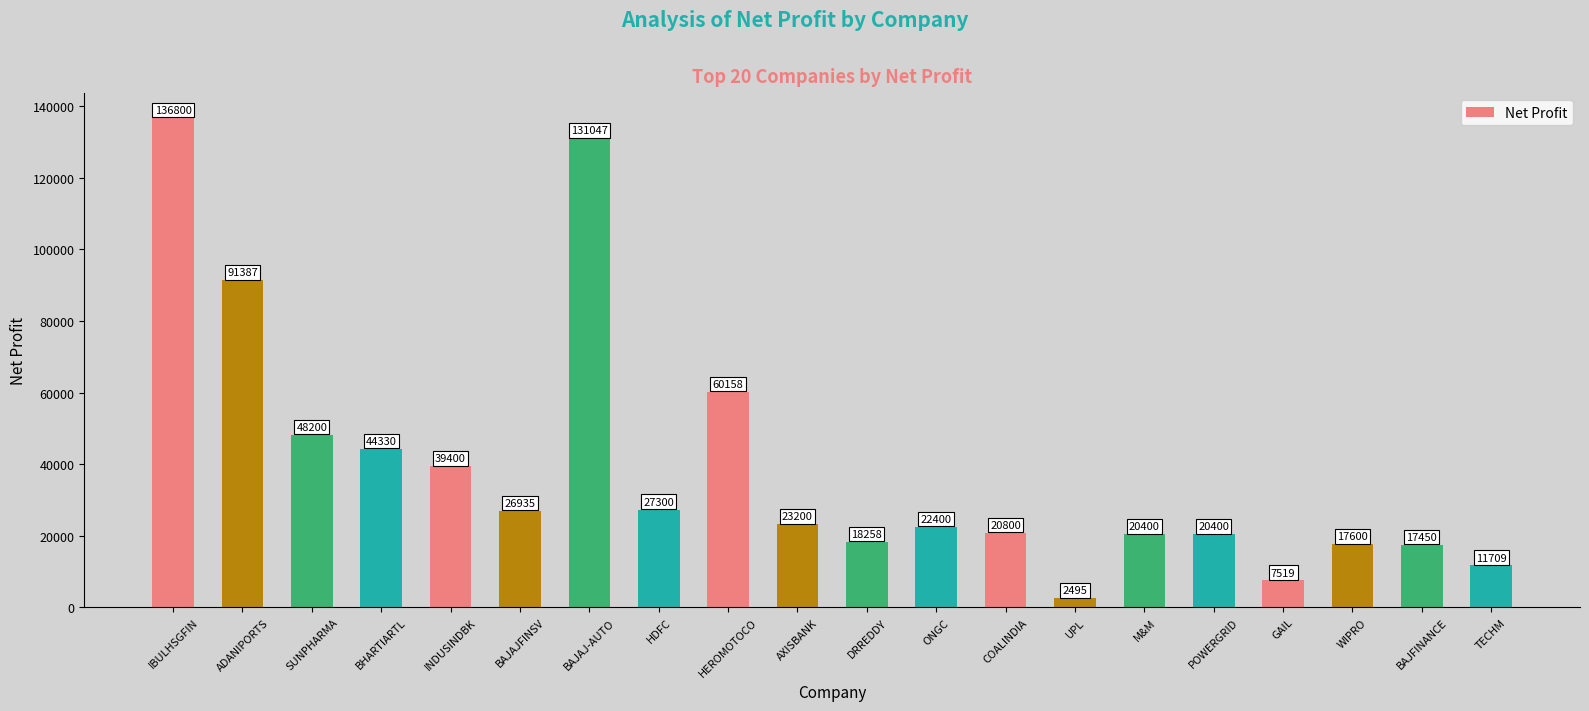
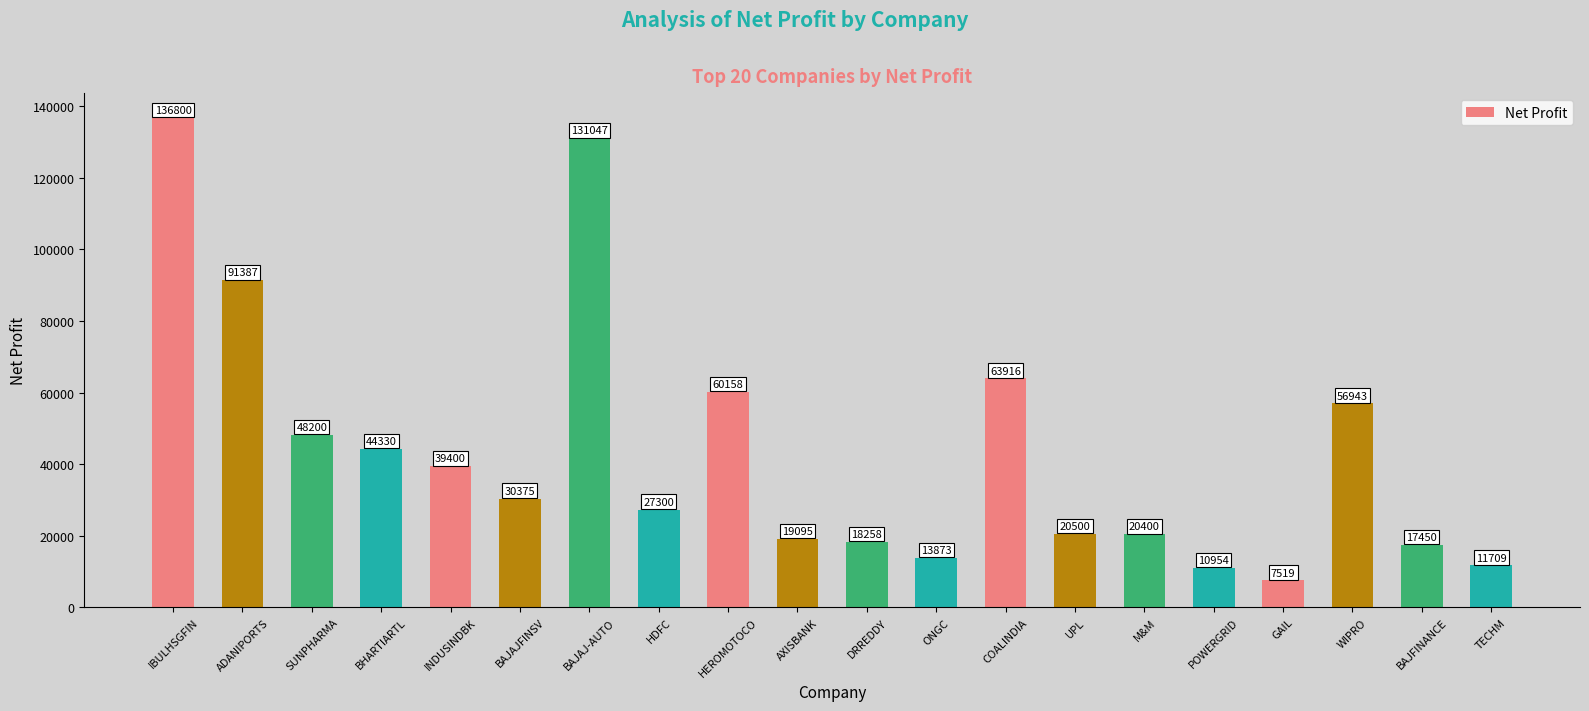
  {
-   "BAJAJFINSV": 26935,
-   "AXISBANK": 23200,
-   "ONGC": 22400,
-   "COALINDIA": 20800,
-   "UPL": 2495,
-   "POWERGRID": 20400,
-   "WIPRO": 17600
+   "BAJAJFINSV": 30375,
+   "AXISBANK": 19095,
+   "ONGC": 13873,
+   "COALINDIA": 63916,
+   "UPL": 20500,
+   "POWERGRID": 10954,
+   "WIPRO": 56943
  }
